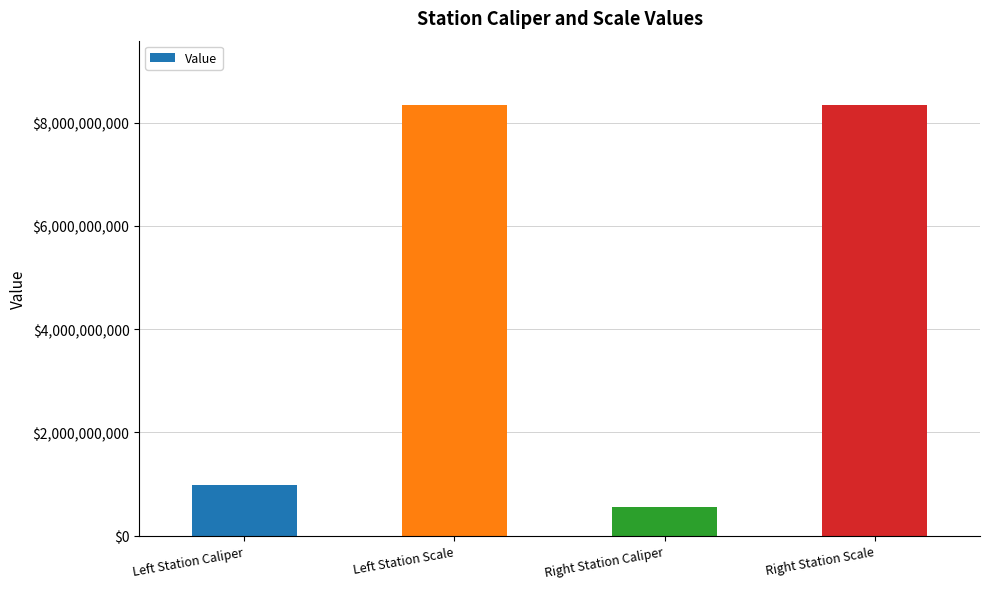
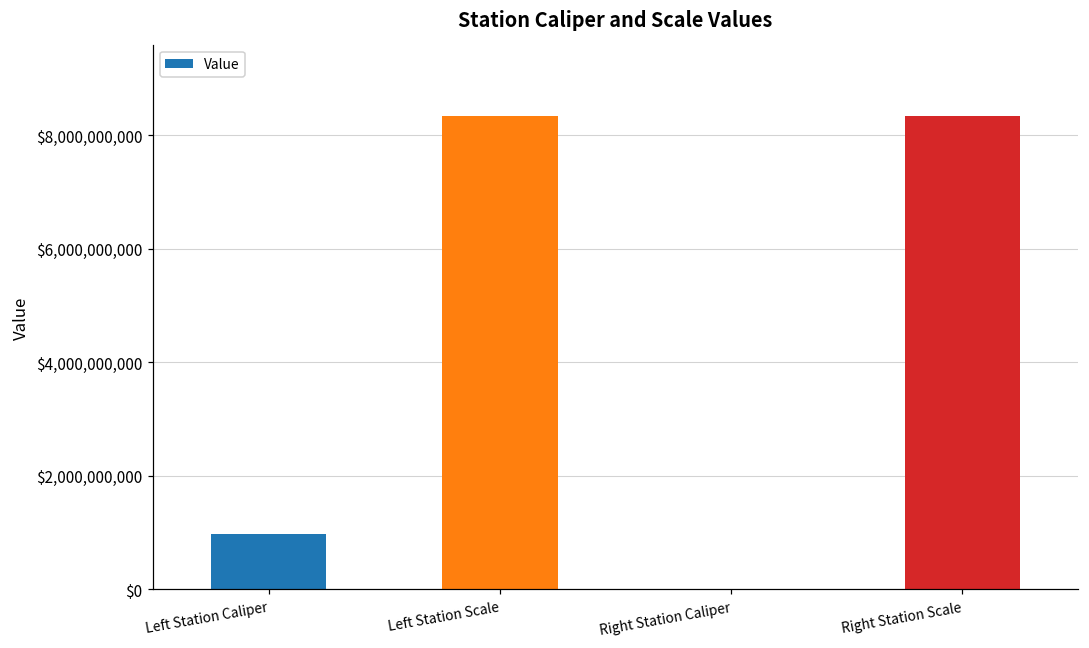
  {
    "Left Station Caliper": "$1,000,000,000",
    "Left Station Scale": "$8,300,000,000",
-   "Right Station Caliper": "$600,000,000",
+   "Right Station Caliper": "$0",
    "Right Station Scale": "$8,300,000,000"
  }
